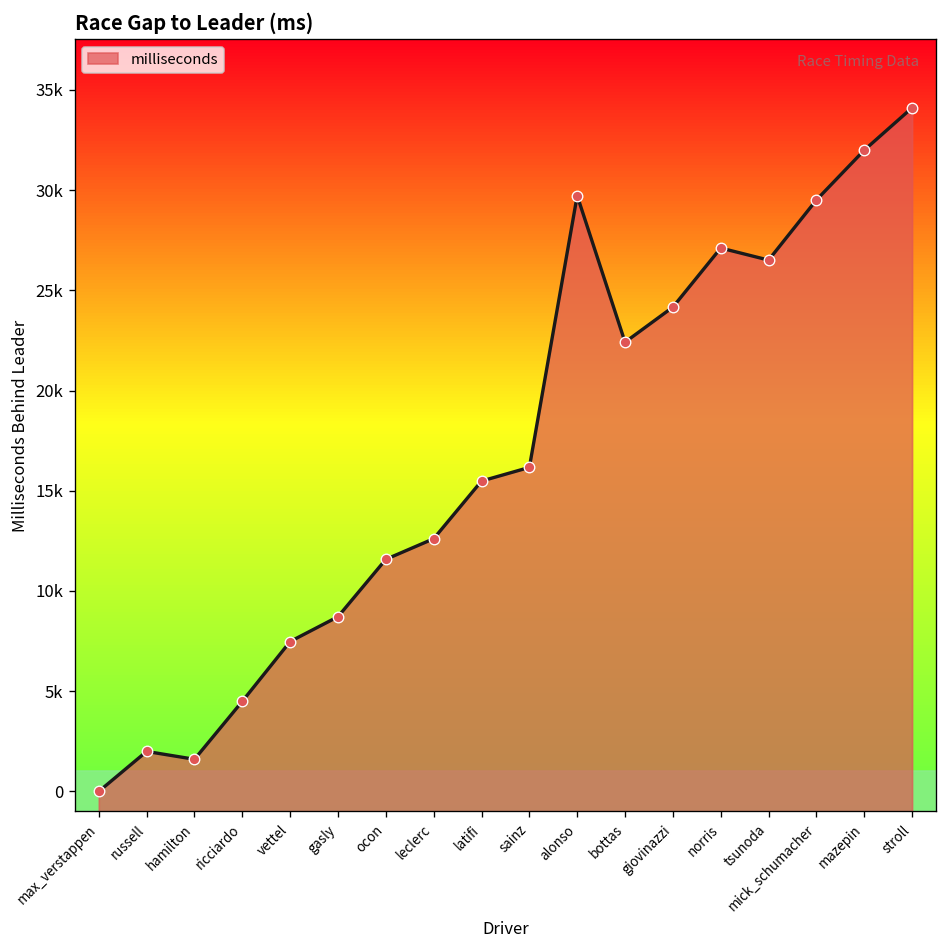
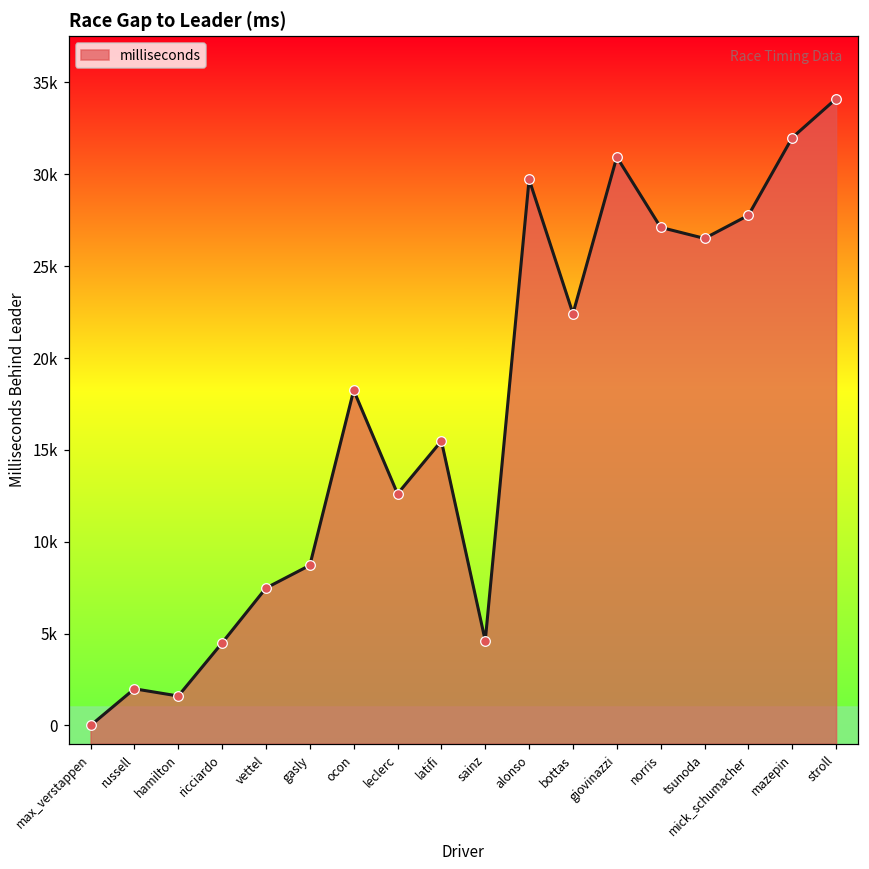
  {
    "russell": 2000,
    "hamilton": 1600,
    "ricciardo": 4500,
    "vettel": 7500,
    "gasly": 8700,
-   "ocon": 11600,
+   "ocon": 18200,
    "leclerc": 12600,
    "latifi": 15500,
-   "sainz": 16200,
+   "sainz": 4600,
    "alonso": 29700,
    "bottas": 22400,
-   "giovinazzi": 24200,
+   "giovinazzi": 30900,
    "norris": 27100,
    "tsunoda": 26500,
-   "mick_schumacher": 29500,
+   "mick_schumacher": 27800,
    "mazepin": 32000,
    "stroll": 34100
  }
